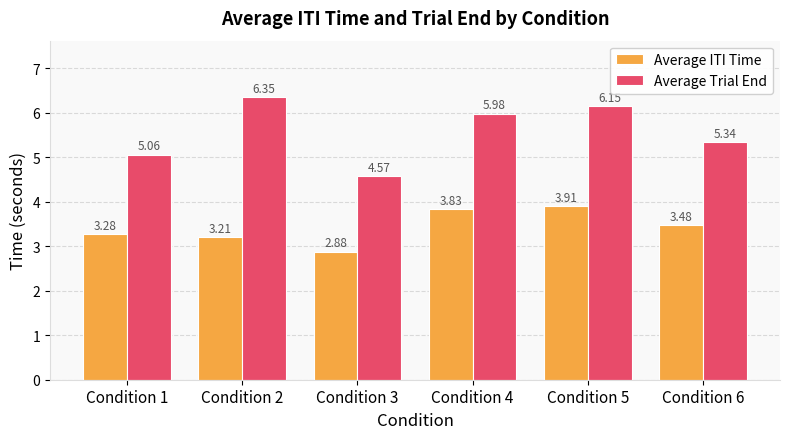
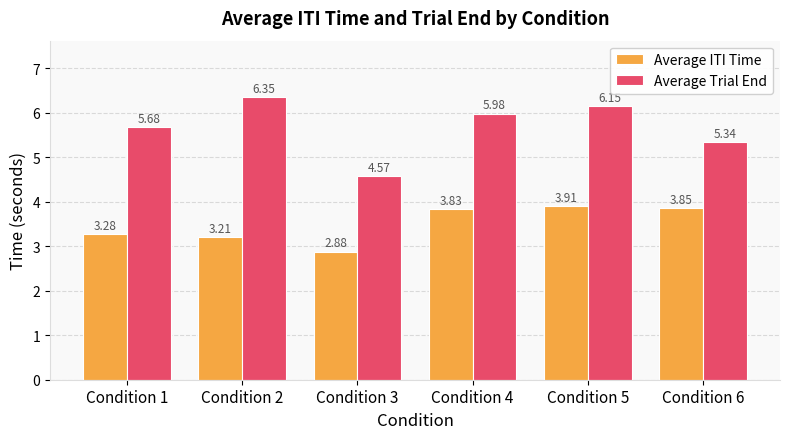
  {
    "Average ITI Time": {
      "Condition 1": 3.28,
      "Condition 2": 3.21,
      "Condition 3": 2.88,
      "Condition 4": 3.83,
      "Condition 5": 3.91,
-     "Condition 6": 3.48
+     "Condition 6": 3.85
    },
    "Average Trial End": {
-     "Condition 1": 5.06,
+     "Condition 1": 5.68,
      "Condition 2": 6.35,
      "Condition 3": 4.57,
      "Condition 4": 5.98,
      "Condition 6": 5.34
    }
  }
